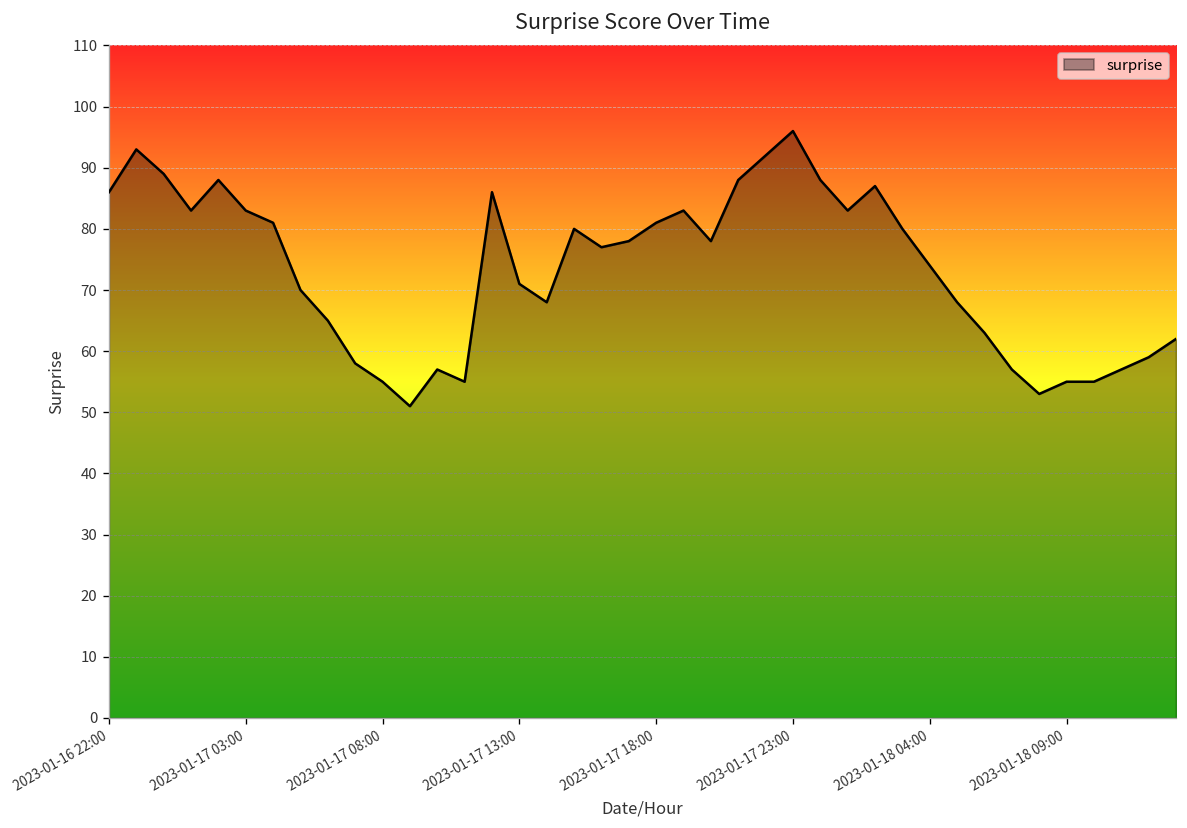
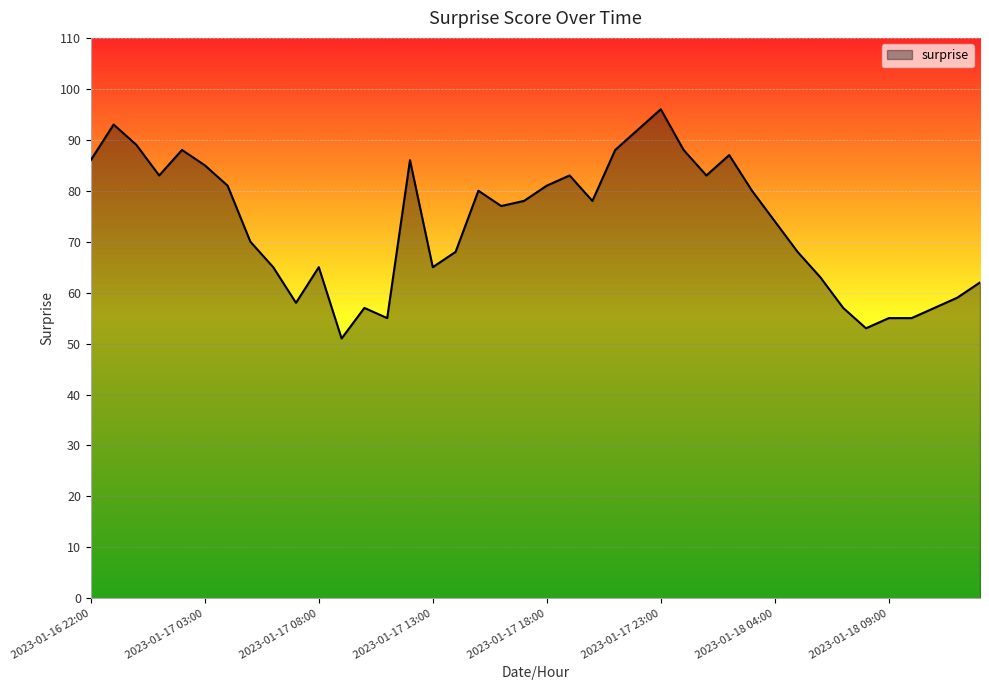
  {
    "2023-01-16 22:00": 86,
-   "2023-01-17 03:00": 83,
-   "2023-01-17 08:00": 55,
-   "2023-01-17 13:00": 71,
+   "2023-01-17 03:00": 85,
+   "2023-01-17 08:00": 65,
+   "2023-01-17 13:00": 65,
    "2023-01-17 18:00": 81,
    "2023-01-17 23:00": 96,
    "2023-01-18 04:00": 74,
    "2023-01-18 09:00": 55
  }
